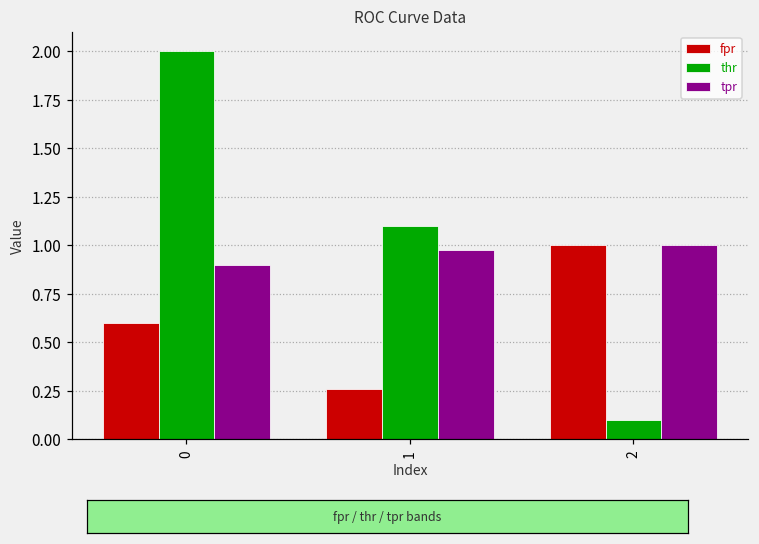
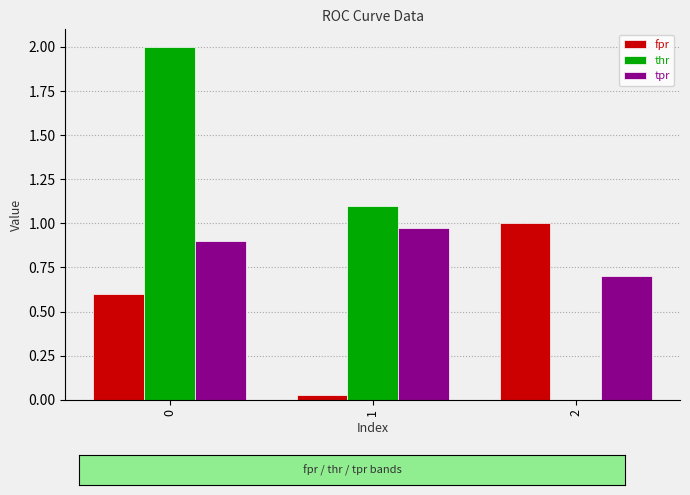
  {
    "fpr": {
      "0": 0.60,
-     "1": 0.26,
+     "1": 0.03,
      "2": 1.00
    },
    "thr": {
      "0": 2.0,
      "1": 1.1,
-     "2": 0.1
+     "2": 0.0
    },
    "tpr": {
      "0": 0.9,
      "1": 0.98,
-     "2": 1.0
+     "2": 0.7
    }
  }
